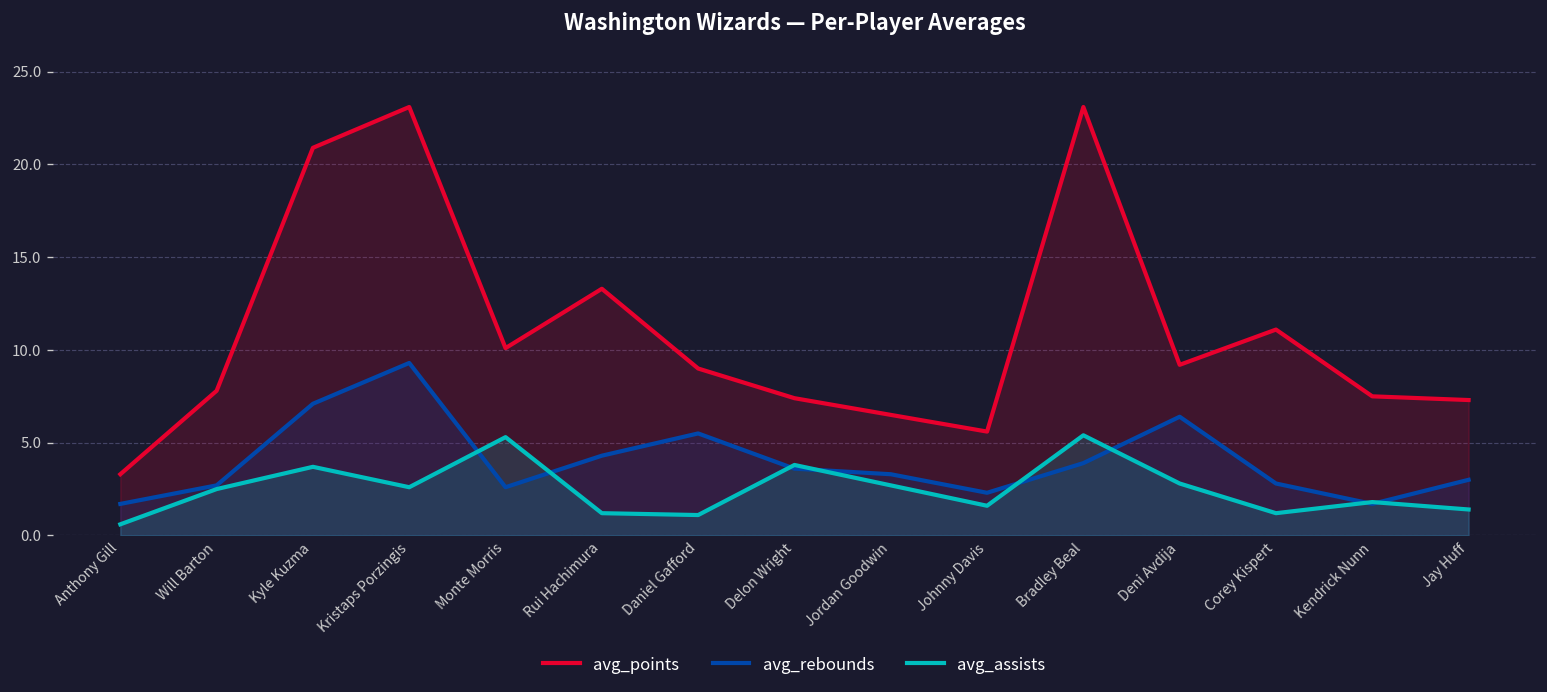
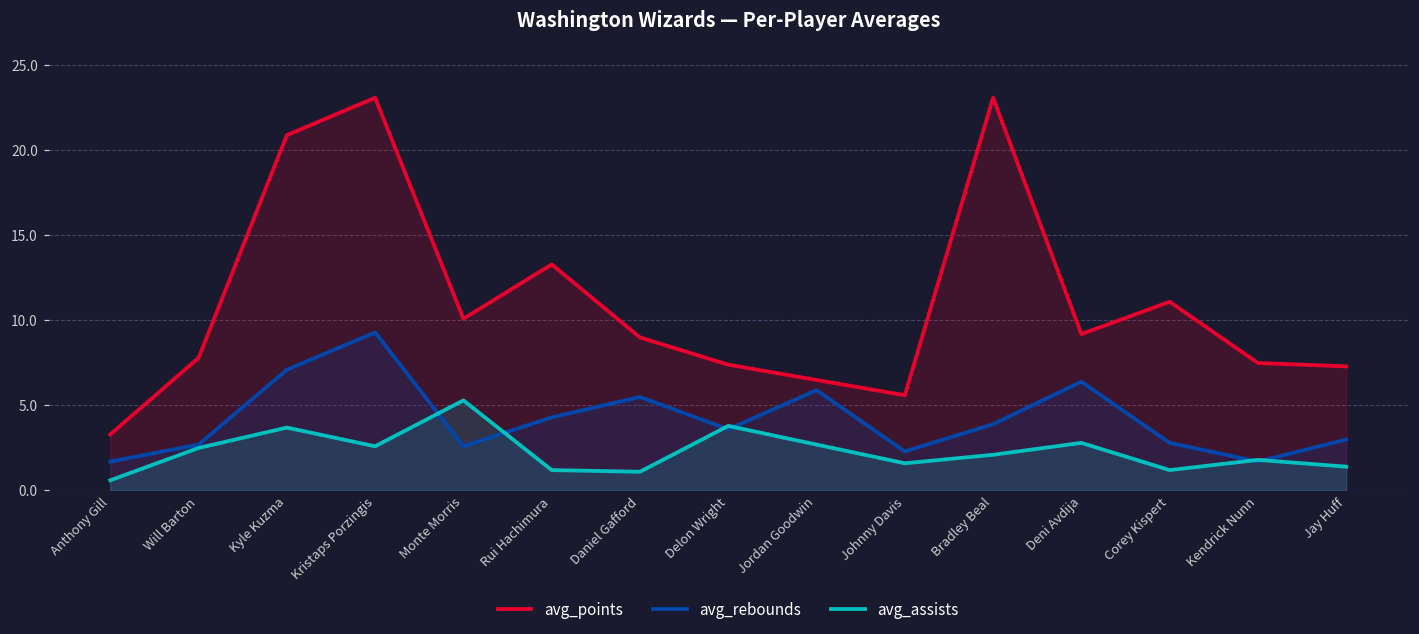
  {
    "avg_points": {
      "Anthony Gill": 3.3,
      "Will Barton": 7.8,
      "Kyle Kuzma": 20.9,
      "Kristaps Porzingis": 23.1,
      "Monte Morris": 10.1,
      "Rui Hachimura": 13.3,
      "Daniel Gafford": 9.0,
      "Delon Wright": 7.4,
      "Jordan Goodwin": 6.5,
      "Johnny Davis": 5.6,
      "Bradley Beal": 23.1,
      "Deni Avdija": 9.2,
      "Corey Kispert": 11.1,
      "Kendrick Nunn": 7.5,
      "Jay Huff": 7.3
    },
    "avg_rebounds": {
      "Anthony Gill": 1.7,
      "Will Barton": 2.7,
      "Kyle Kuzma": 7.1,
      "Kristaps Porzingis": 9.3,
      "Monte Morris": 2.6,
      "Rui Hachimura": 4.3,
      "Daniel Gafford": 5.5,
      "Delon Wright": 3.6,
-     "Jordan Goodwin": 3.3,
+     "Jordan Goodwin": 5.9,
      "Johnny Davis": 2.3,
      "Bradley Beal": 3.9,
      "Deni Avdija": 6.4,
      "Corey Kispert": 2.8,
      "Jay Huff": 3.0
    },
    "avg_assists": {
      "Anthony Gill": 0.6,
      "Will Barton": 2.5,
      "Kyle Kuzma": 3.7,
      "Kristaps Porzingis": 2.6,
      "Monte Morris": 5.3,
      "Rui Hachimura": 1.2,
      "Daniel Gafford": 1.1,
      "Delon Wright": 3.8,
      "Jordan Goodwin": 2.7,
      "Johnny Davis": 1.6,
-     "Bradley Beal": 5.4,
+     "Bradley Beal": 2.1,
      "Deni Avdija": 2.8,
      "Corey Kispert": 1.2,
      "Jay Huff": 1.4
    }
  }
